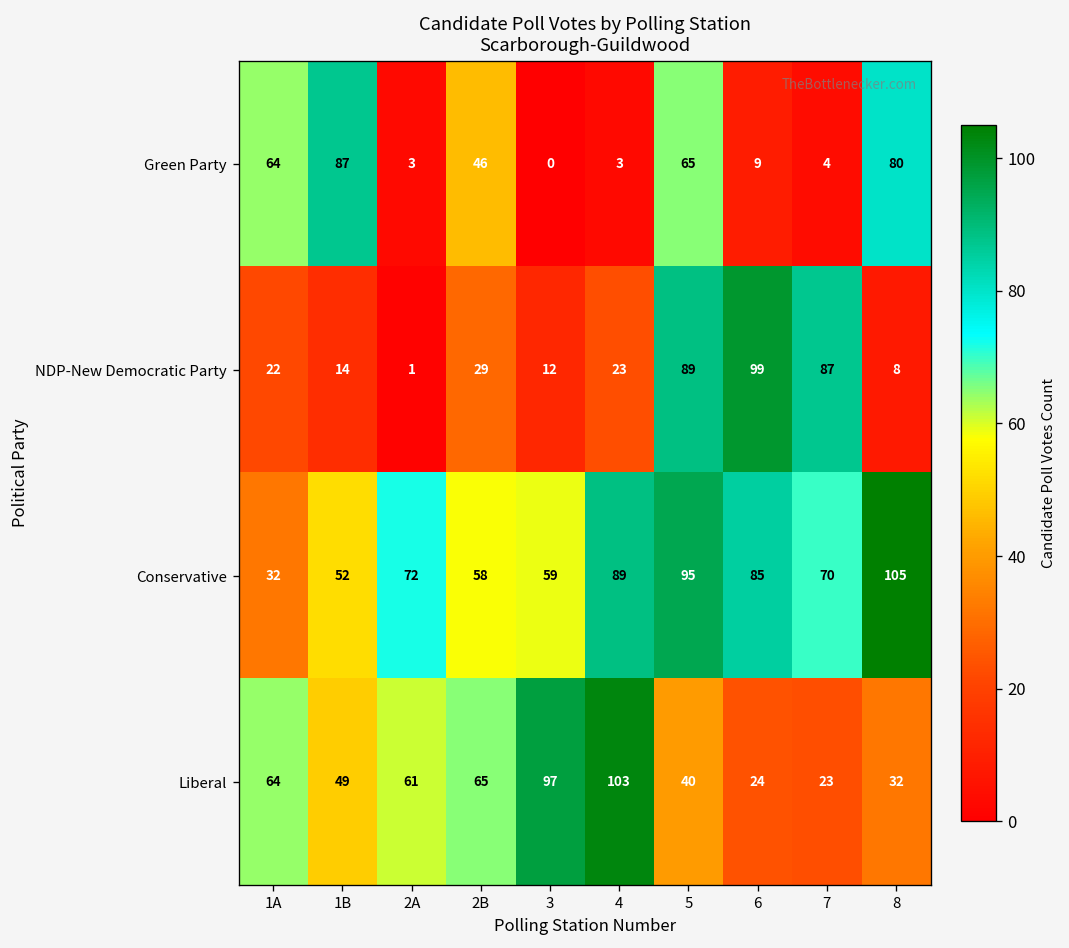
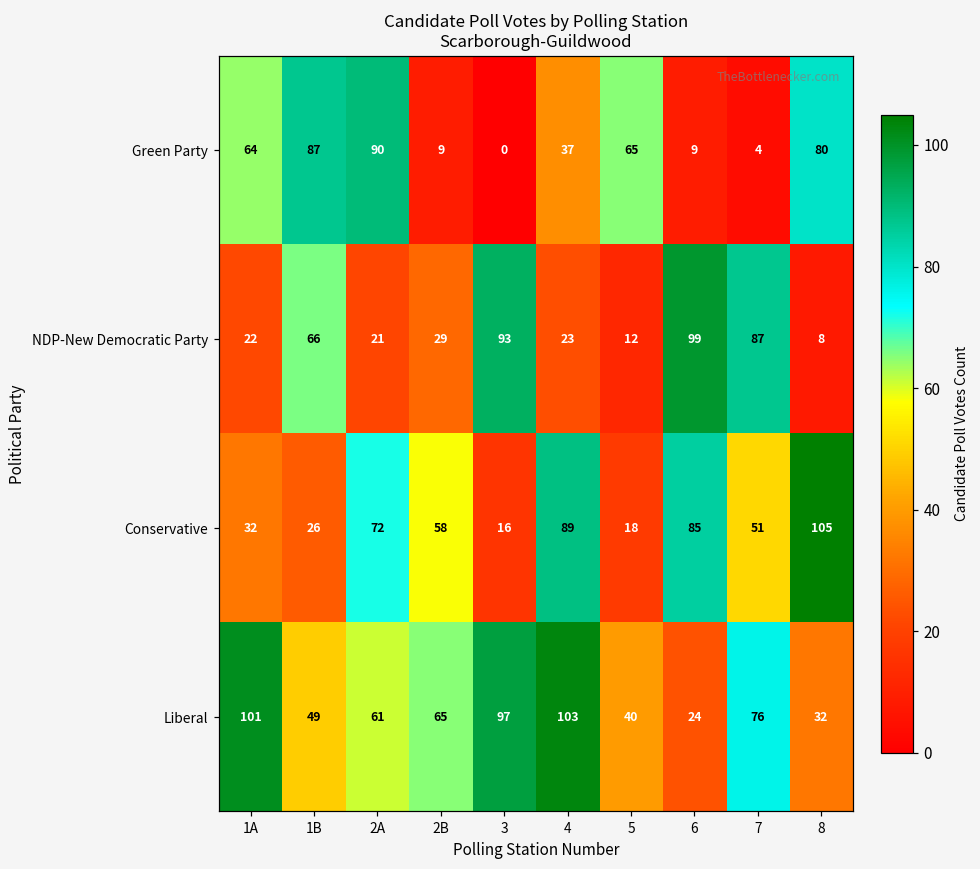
  {
    "Green Party": {
      "1A": 64,
      "1B": 87,
-     "2A": 3,
-     "2B": 46,
+     "2A": 90,
+     "2B": 9,
      "3": 0,
-     "4": 3,
+     "4": 37,
      "5": 65,
      "6": 9,
      "8": 80
    },
    "NDP-New Democratic Party": {
      "1A": 22,
-     "1B": 14,
-     "2A": 1,
+     "1B": 66,
+     "2A": 21,
      "2B": 29,
-     "3": 12,
+     "3": 93,
      "4": 23,
-     "5": 89,
+     "5": 12,
      "6": 99,
      "7": 87,
      "8": 8
    },
    "Conservative": {
      "1A": 32,
-     "1B": 52,
+     "1B": 26,
      "2A": 72,
      "2B": 58,
-     "3": 59,
+     "3": 16,
      "4": 89,
-     "5": 95,
+     "5": 18,
      "6": 85,
-     "7": 70,
+     "7": 51,
      "8": 105
    },
    "Liberal": {
-     "1A": 64,
+     "1A": 101,
      "1B": 49,
      "2A": 61,
      "2B": 65,
      "3": 97,
      "4": 103,
      "5": 40,
      "6": 24,
-     "7": 23,
+     "7": 76,
      "8": 32
    }
  }
